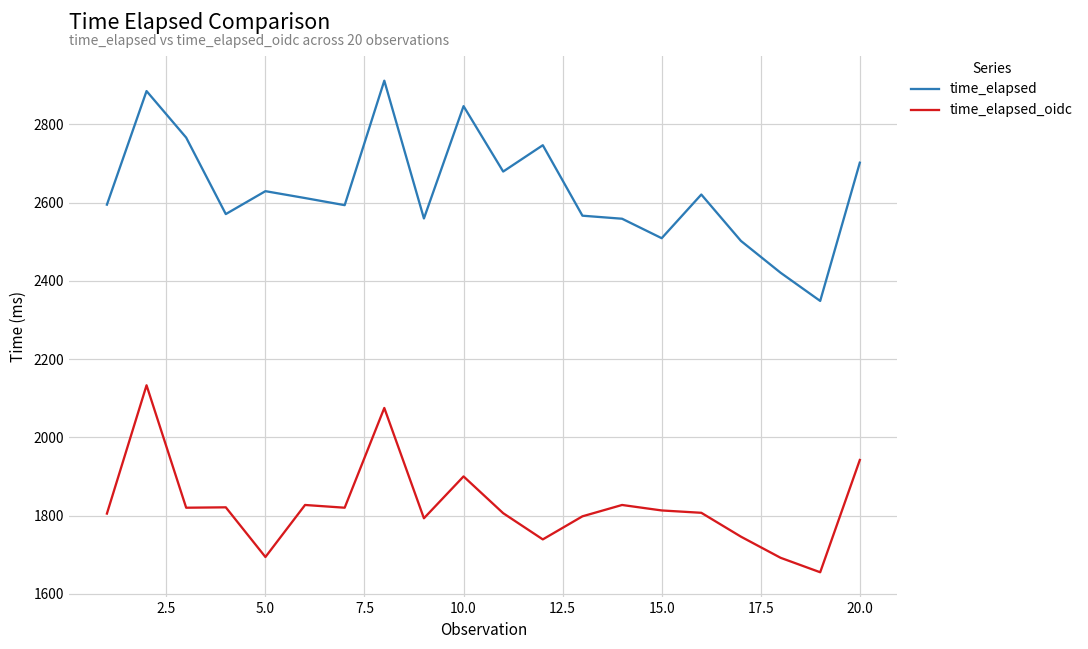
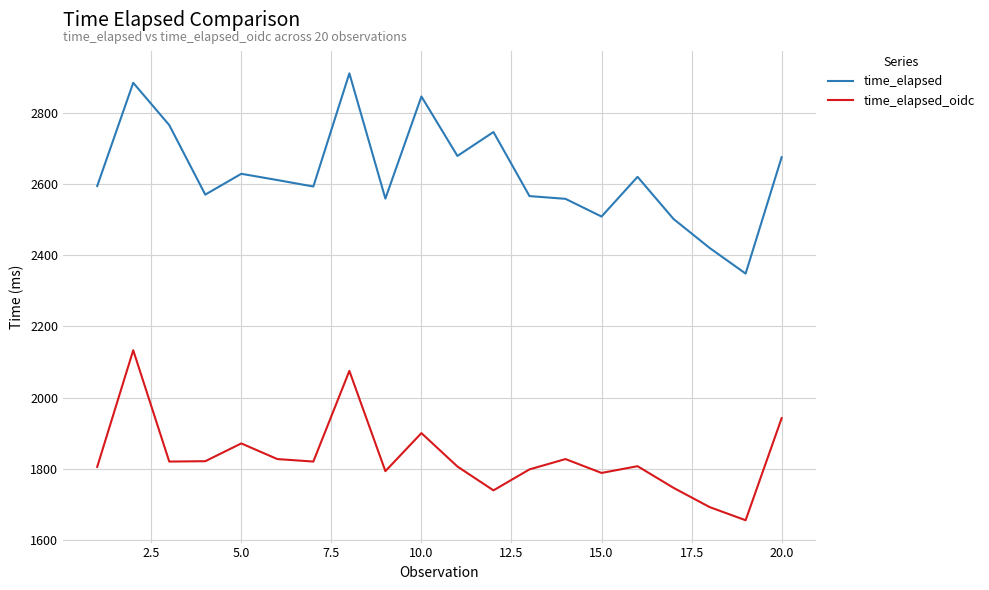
  {
    "time_elapsed": {
      "5.0": 2630,
      "10.0": 2850,
      "15.0": 2510,
-     "20.0": 2700
+     "20.0": 2680
    },
    "time_elapsed_oidc": {
-     "5.0": 1690,
+     "5.0": 1870,
      "10.0": 1900,
-     "15.0": 1810,
+     "15.0": 1790,
      "20.0": 1940
    }
  }
